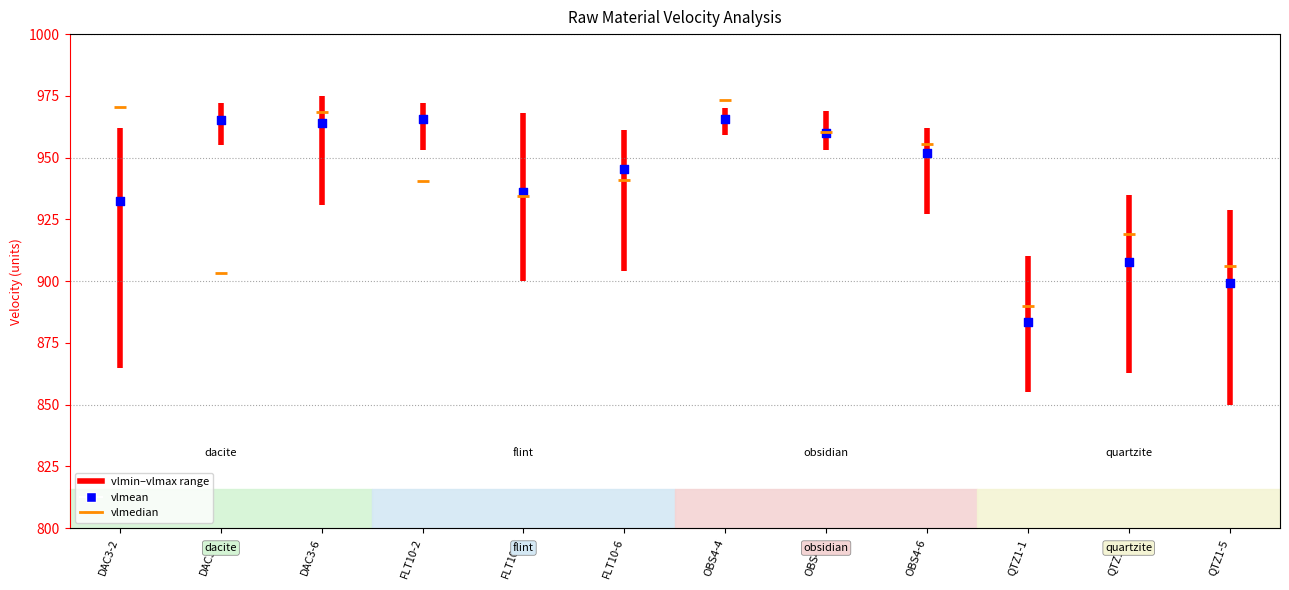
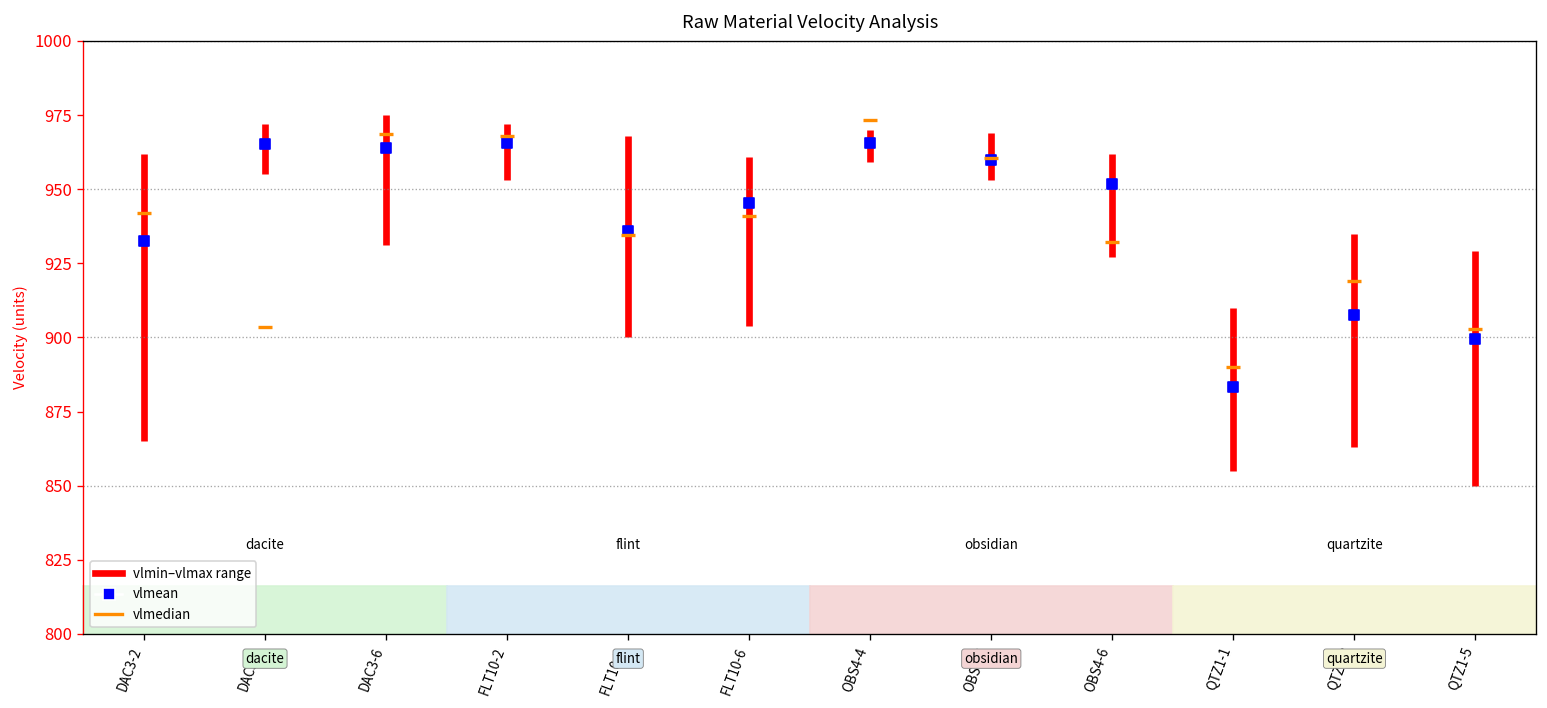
  {
    "vlmedian": {
-     "DAC3-2": 970,
-     "FLT10-2": 941,
-     "OBS4-6": 956,
-     "QTZ1-5": 906
+     "DAC3-2": 942,
+     "FLT10-2": 968,
+     "OBS4-6": 932,
+     "QTZ1-5": 903
    }
  }
